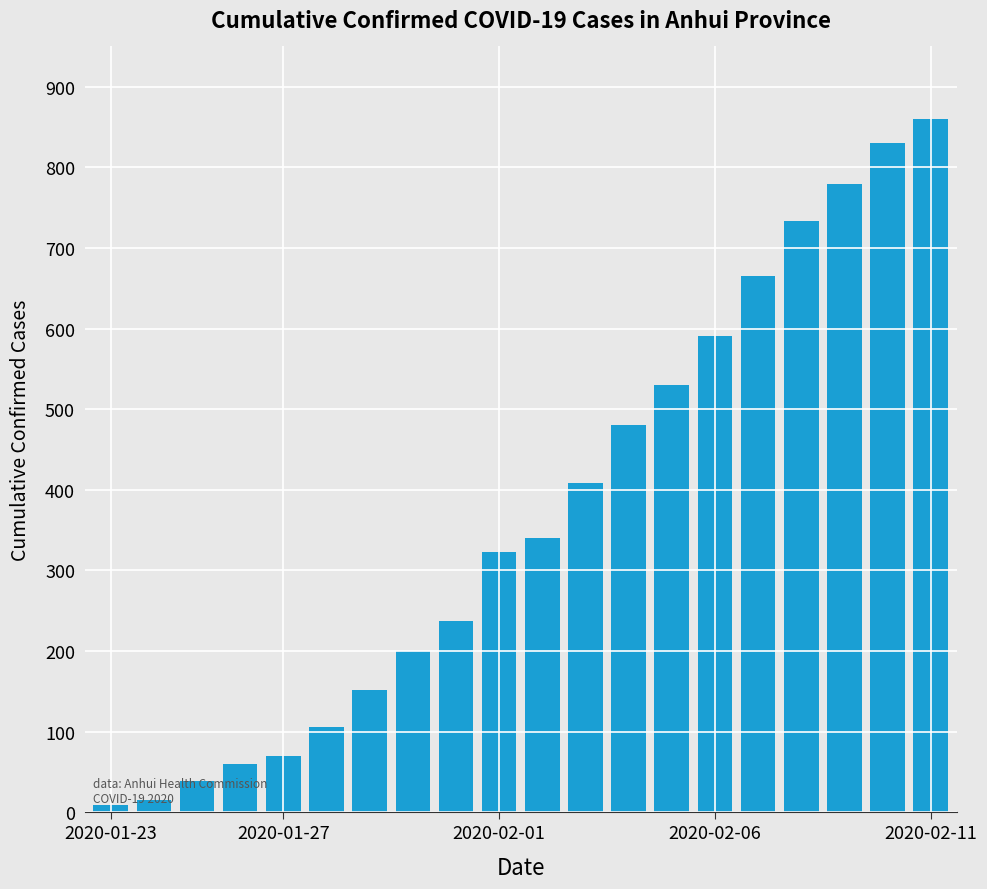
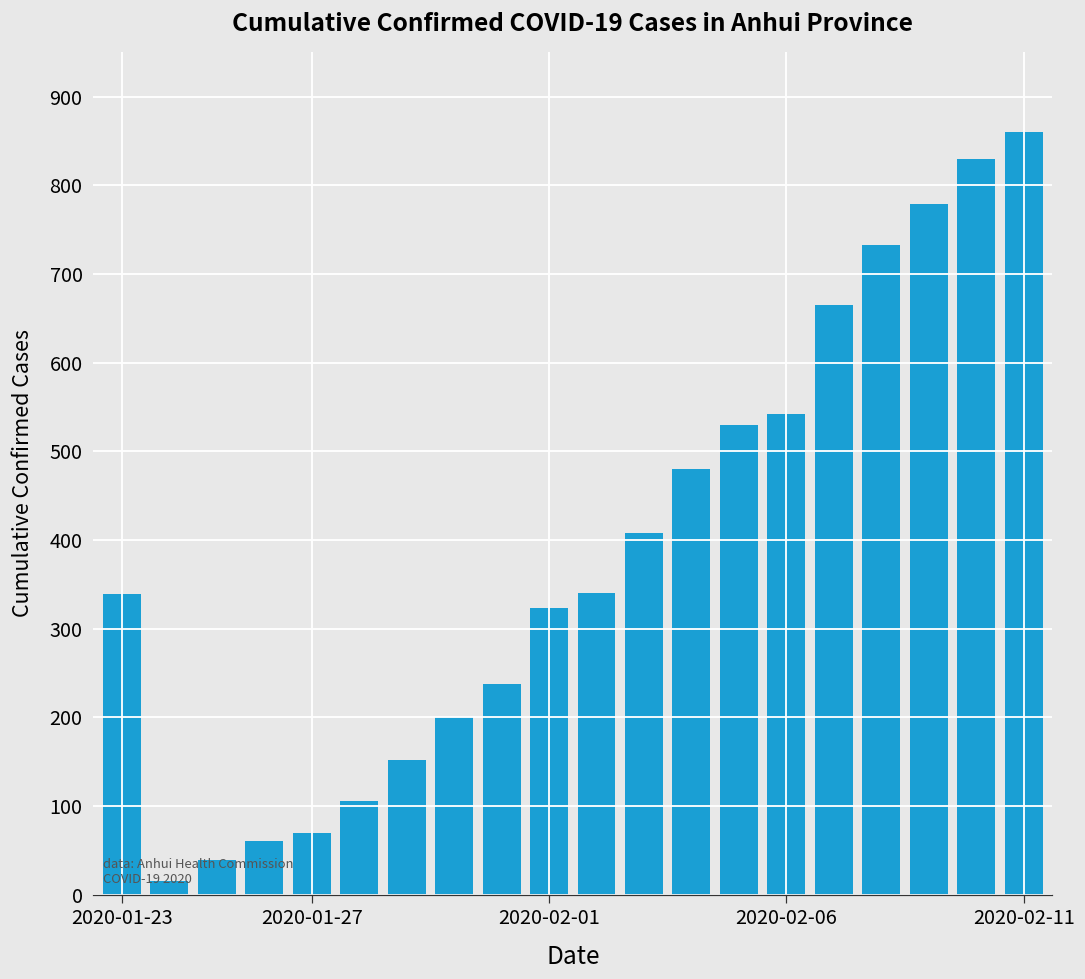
  {
-   "2020-01-23": 10,
+   "2020-01-23": 340,
    "2020-01-27": 70,
    "2020-02-01": 320,
-   "2020-02-06": 590,
+   "2020-02-06": 540,
    "2020-02-11": 860
  }
